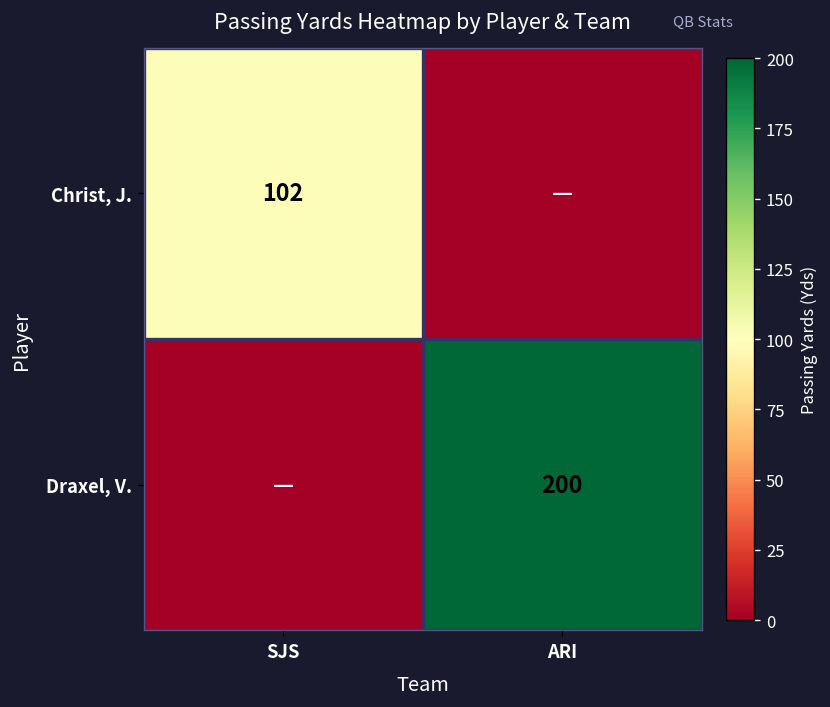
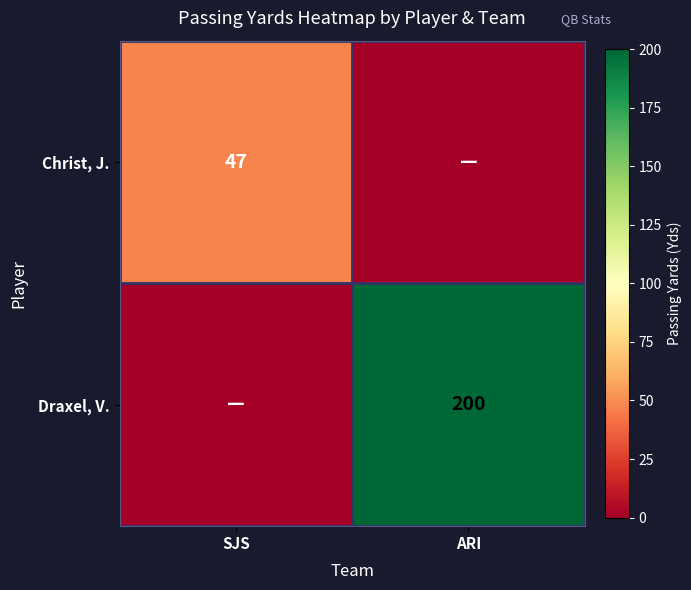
  {
    "Christ, J.": {
-     "SJS": 102
+     "SJS": 47
    },
    "Draxel, V.": {
      "ARI": 200
    }
  }
